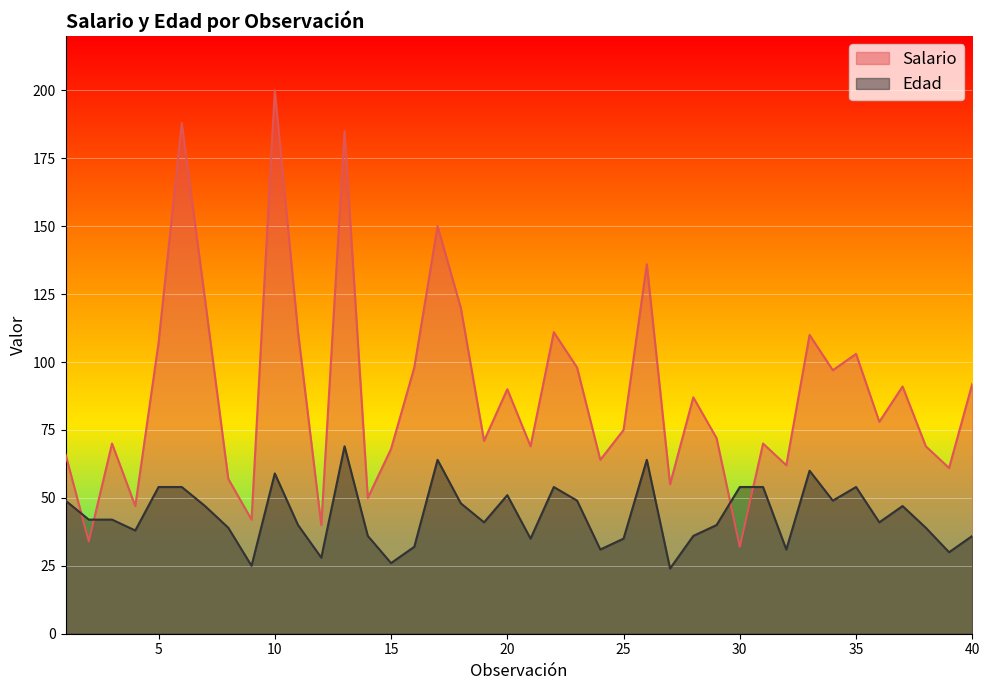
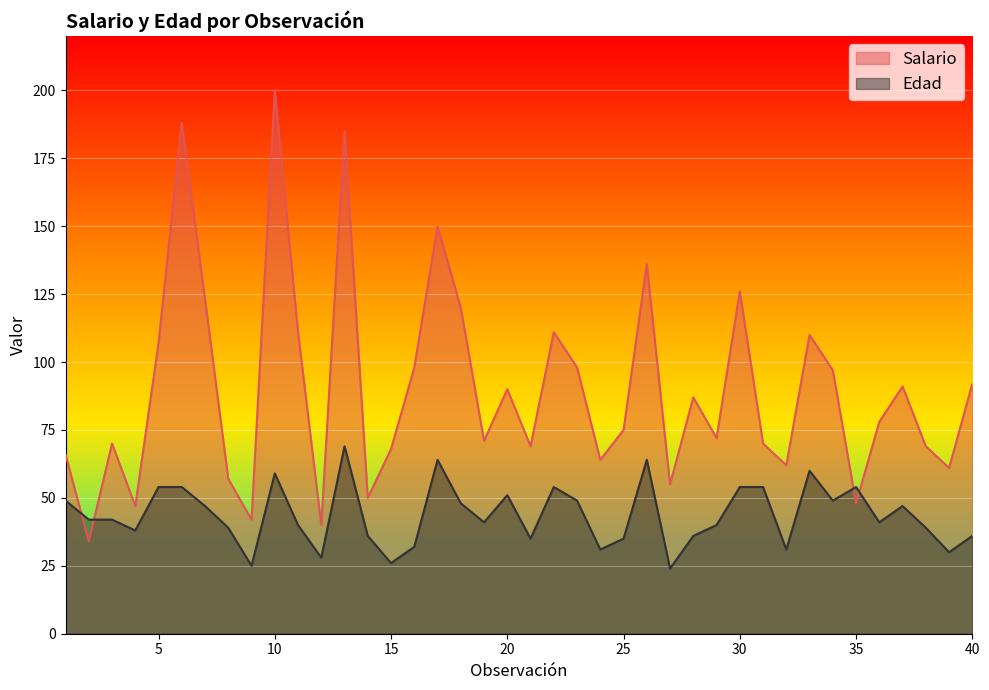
  {
    "Salario": {
      "5": 107,
      "10": 200,
      "15": 68,
      "20": 90,
      "25": 75,
-     "30": 32,
-     "35": 103,
+     "30": 126,
+     "35": 48,
      "40": 92
    },
    "Edad": {
      "5": 54,
      "10": 59,
      "15": 26,
      "20": 51,
      "25": 35,
      "30": 54,
      "35": 54,
      "40": 36
    }
  }
